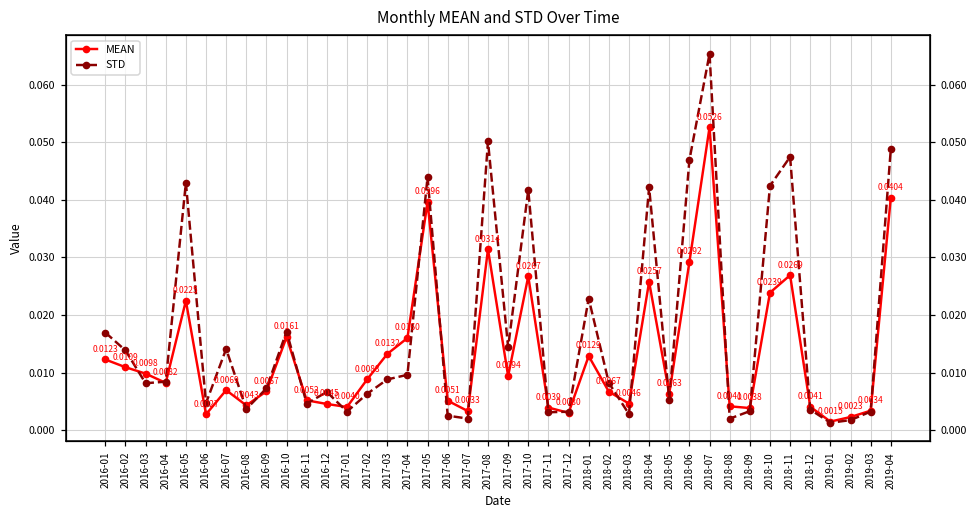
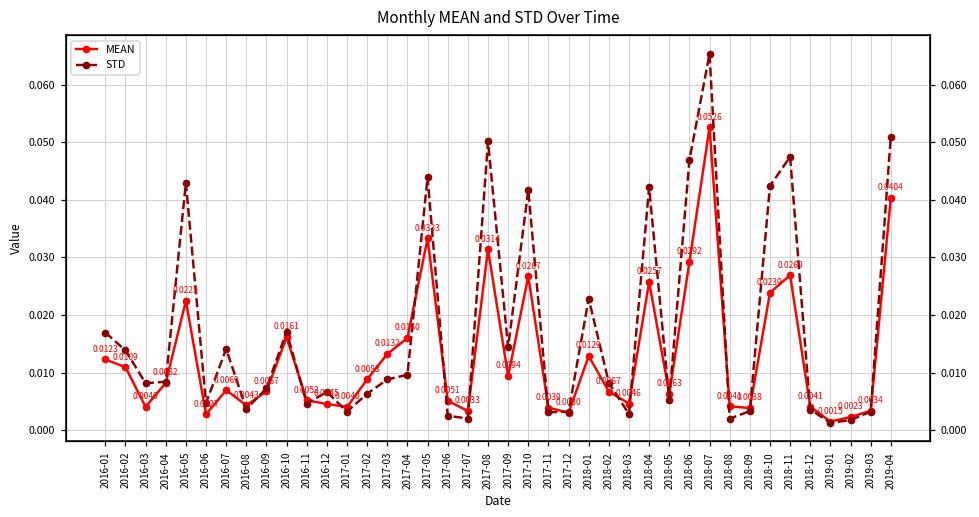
  {
    "MEAN": {
      "2016-01": 0.0123,
      "2016-02": 0.0109,
-     "2016-03": 0.0098,
+     "2016-03": 0.0040,
      "2016-05": 0.0225,
      "2016-07": 0.0069,
      "2016-08": 0.0043,
      "2016-09": 0.0067,
      "2016-11": 0.0052,
      "2017-01": 0.0040,
      "2017-02": 0.0088,
      "2017-03": 0.0132,
      "2017-04": 0.0160,
-     "2017-05": 0.0396,
+     "2017-05": 0.0333,
      "2017-06": 0.0051,
      "2017-07": 0.0033,
      "2017-08": 0.0314,
      "2017-09": 0.0094,
      "2017-10": 0.0267,
      "2017-11": 0.0039,
      "2018-01": 0.0129,
      "2018-03": 0.0046,
      "2018-04": 0.0257,
      "2018-05": 0.0063,
      "2018-06": 0.0292,
      "2018-07": 0.0526,
      "2018-10": 0.0239,
      "2018-11": 0.0269,
      "2018-12": 0.0041,
      "2019-02": 0.0023,
      "2019-04": 0.0404
    },
    "STD": {
      "2016-01": 0.017,
      "2016-03": 0.008,
      "2016-05": 0.043,
      "2016-07": 0.014,
      "2016-08": 0.004,
      "2016-11": 0.005,
      "2017-01": 0.003,
      "2017-02": 0.006,
      "2017-04": 0.010,
      "2017-05": 0.044,
      "2017-06": 0.003,
      "2017-07": 0.002,
      "2017-08": 0.050,
      "2017-09": 0.014,
      "2017-10": 0.042,
      "2017-11": 0.003,
      "2018-01": 0.023,
      "2018-03": 0.003,
      "2018-04": 0.042,
      "2018-05": 0.005,
      "2018-06": 0.047,
      "2018-07": 0.065,
      "2018-08": 0.002,
      "2018-09": 0.003,
      "2018-10": 0.042,
      "2018-11": 0.047,
      "2018-12": 0.004,
      "2019-02": 0.002,
-     "2019-04": 0.049
+     "2019-04": 0.051
    }
  }
